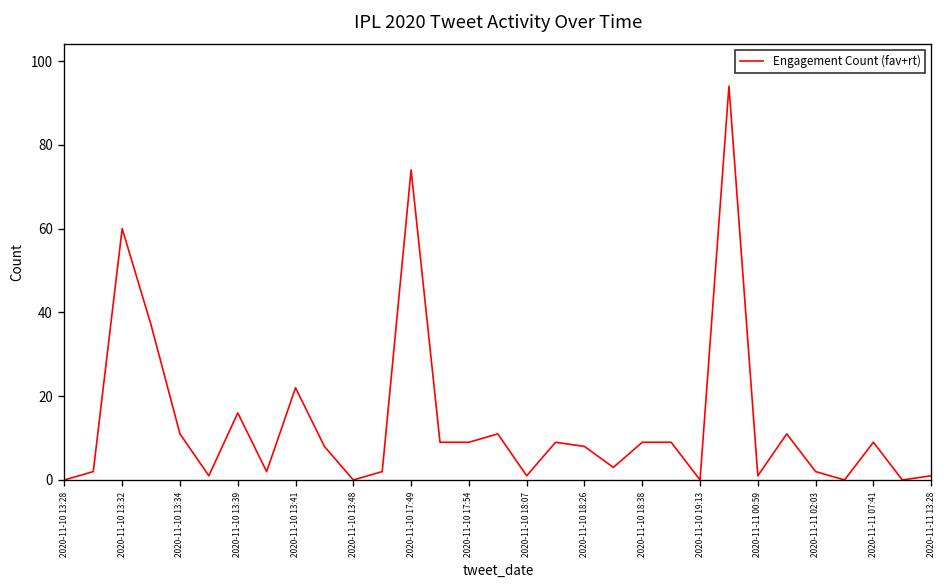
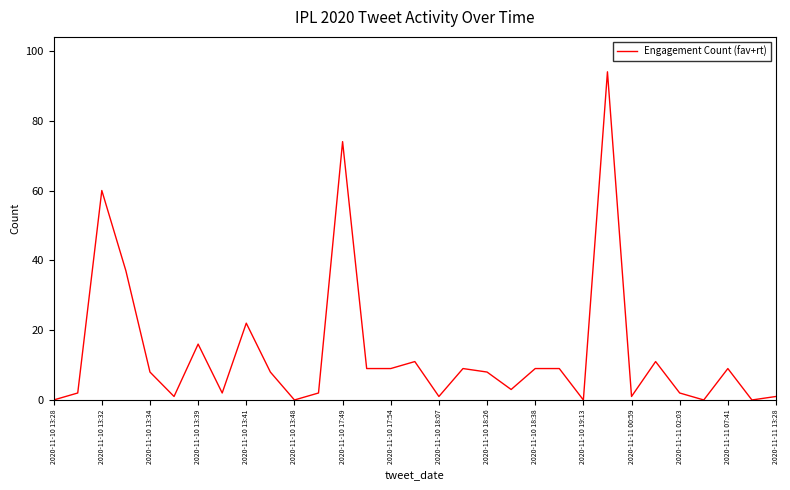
  {
    "2020-11-10 13:28": 0,
    "2020-11-10 13:32": 60,
-   "2020-11-10 13:34": 11,
+   "2020-11-10 13:34": 8,
    "2020-11-10 13:39": 16,
    "2020-11-10 13:41": 22,
    "2020-11-10 13:48": 0,
    "2020-11-10 17:49": 74,
    "2020-11-10 17:54": 9,
    "2020-11-10 18:07": 1,
    "2020-11-10 18:26": 8,
    "2020-11-10 18:38": 9,
    "2020-11-10 19:13": 0,
    "2020-11-11 00:59": 1,
    "2020-11-11 02:03": 2,
    "2020-11-11 07:41": 9,
    "2020-11-11 13:28": 1
  }
